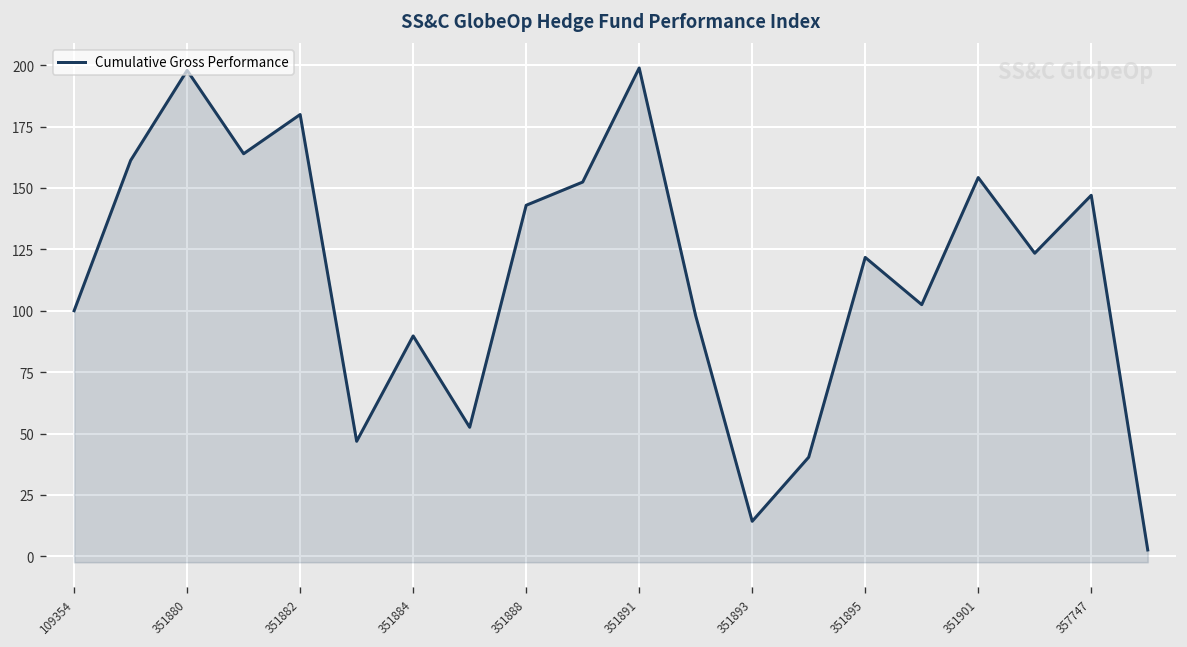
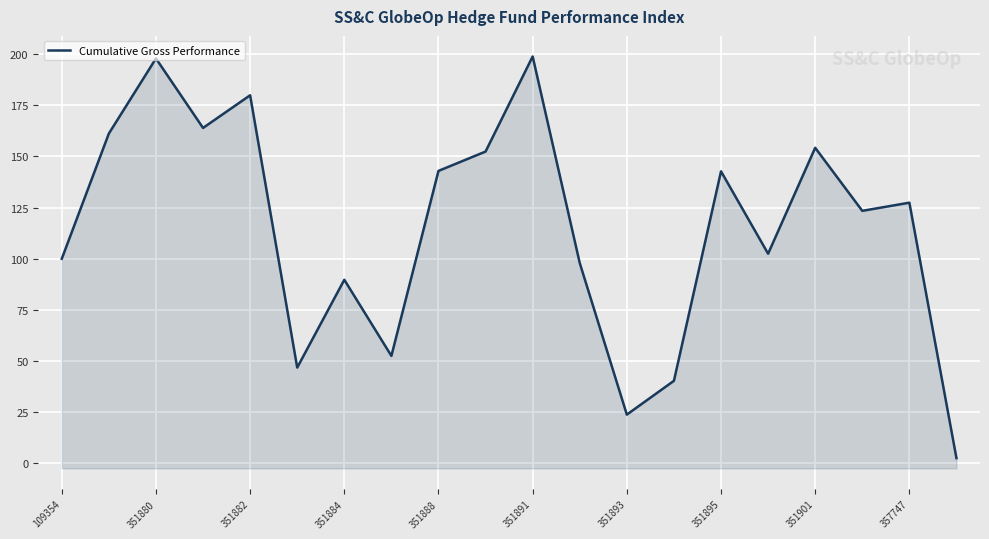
  {
    "109354": 100,
    "351882": 180,
    "351884": 90,
    "351888": 143,
    "351891": 199,
-   "351893": 14,
-   "351895": 122,
+   "351893": 24,
+   "351895": 143,
    "351901": 154,
-   "357747": 147
+   "357747": 127
  }
